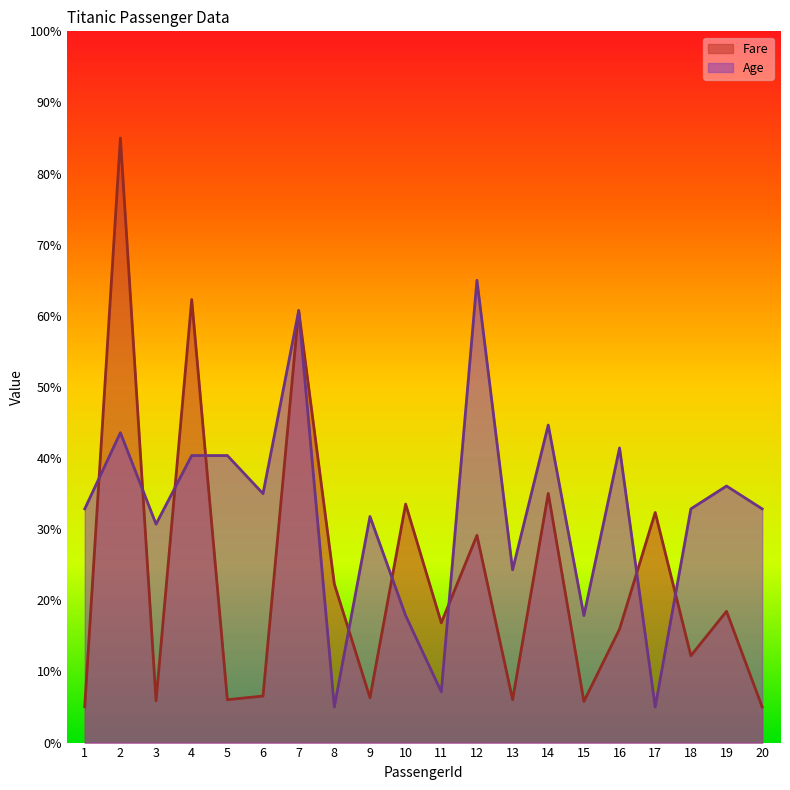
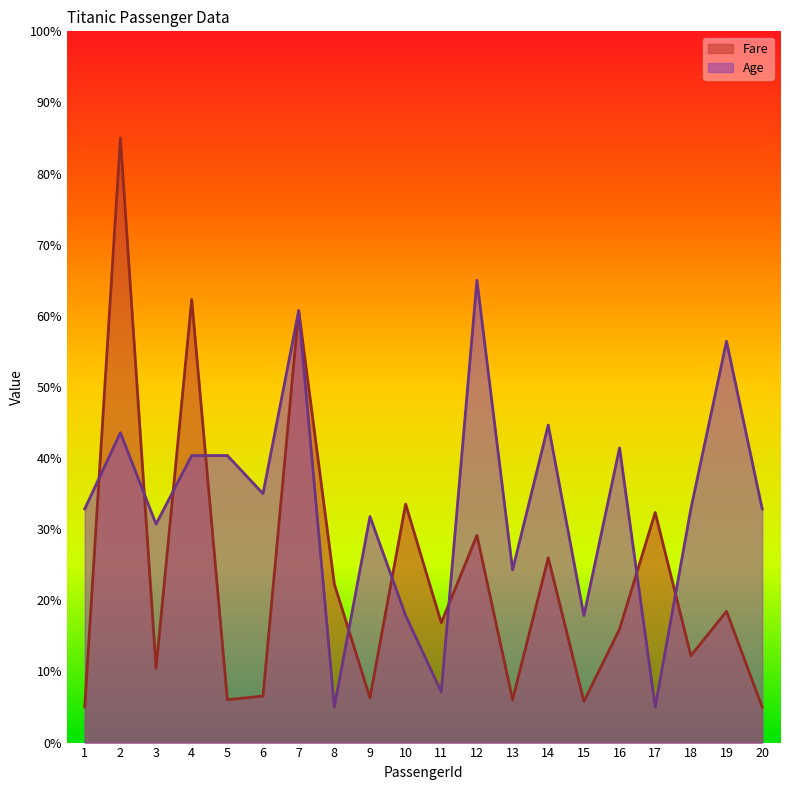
  {
    "Fare": {
      "1": "5%",
      "2": "85%",
-     "3": "6%",
+     "3": "10%",
      "4": "62%",
      "5": "6%",
      "6": "7%",
      "8": "22%",
      "9": "6%",
      "10": "34%",
      "11": "17%",
      "12": "29%",
      "13": "6%",
-     "14": "35%",
+     "14": "26%",
      "15": "6%",
      "16": "16%",
      "17": "32%",
      "18": "12%",
      "19": "18%",
      "20": "5%"
    },
    "Age": {
      "1": "33%",
      "2": "44%",
      "3": "31%",
      "4": "40%",
      "5": "40%",
      "6": "35%",
      "8": "5%",
      "9": "32%",
      "10": "18%",
      "11": "7%",
      "12": "65%",
      "13": "24%",
      "14": "45%",
      "15": "18%",
      "16": "41%",
      "17": "5%",
      "18": "33%",
-     "19": "36%",
+     "19": "56%",
      "20": "33%"
    }
  }
